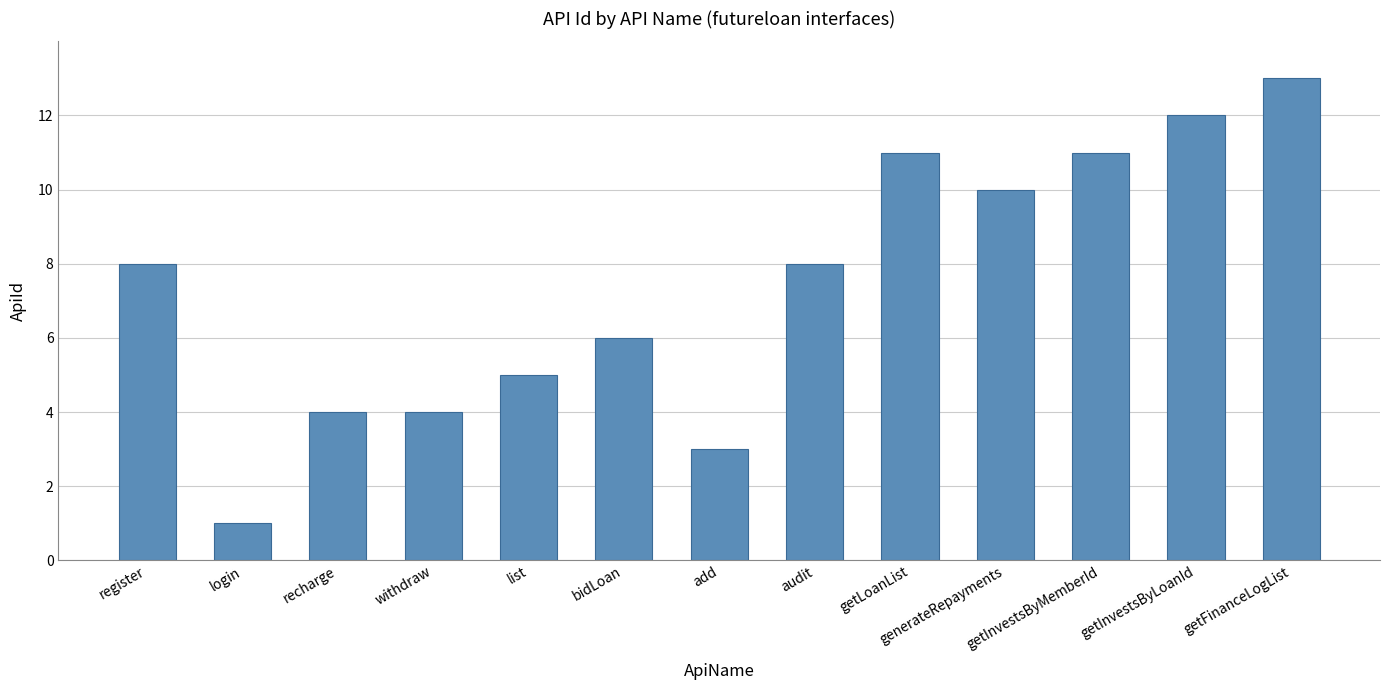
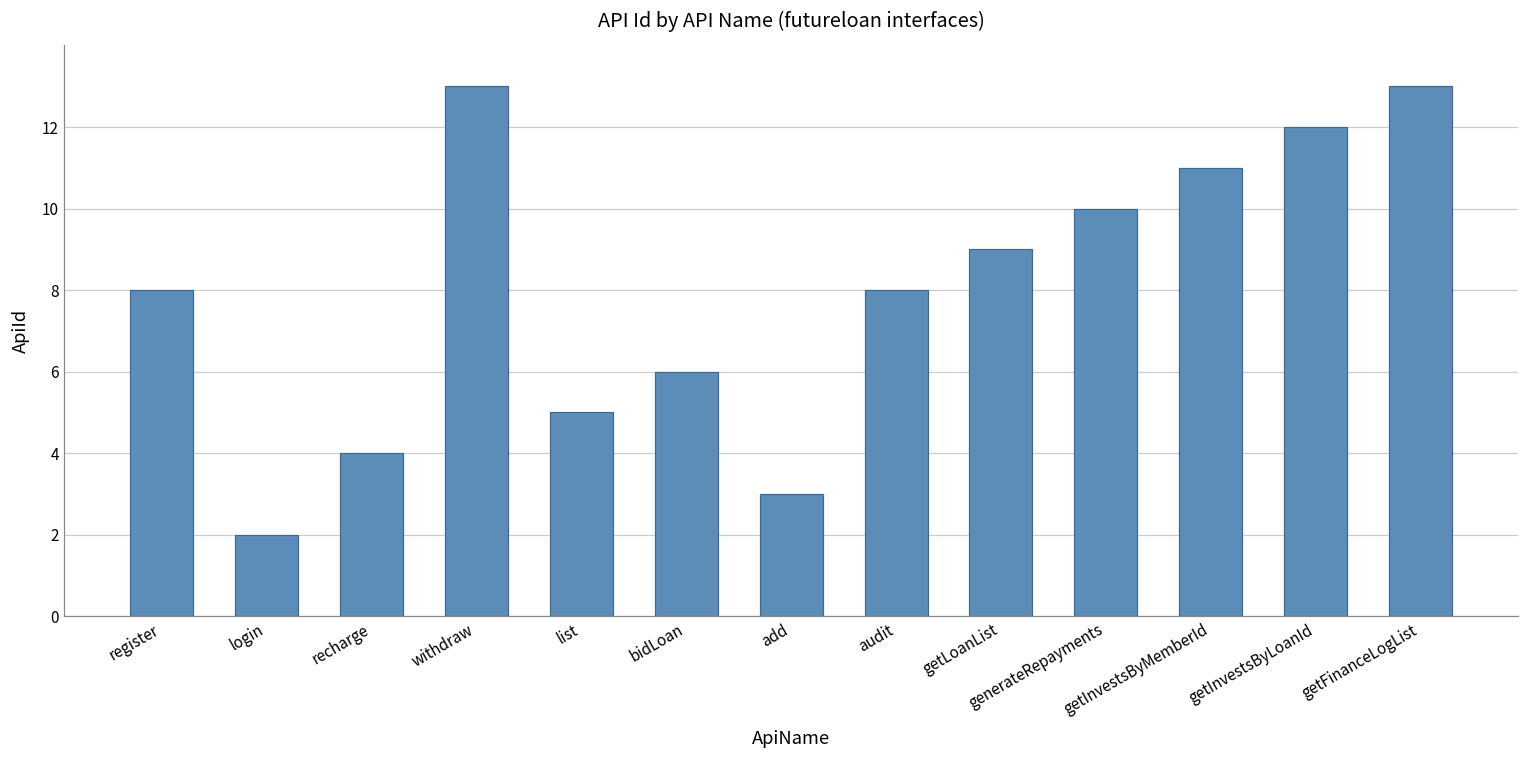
  {
    "register": 8,
-   "login": 1,
+   "login": 2,
    "recharge": 4,
-   "withdraw": 4,
+   "withdraw": 13,
    "list": 5,
    "bidLoan": 6,
    "add": 3,
    "audit": 8,
-   "getLoanList": 11,
+   "getLoanList": 9,
    "generateRepayments": 10,
    "getInvestsByMemberId": 11,
    "getInvestsByLoanId": 12,
    "getFinanceLogList": 13
  }
